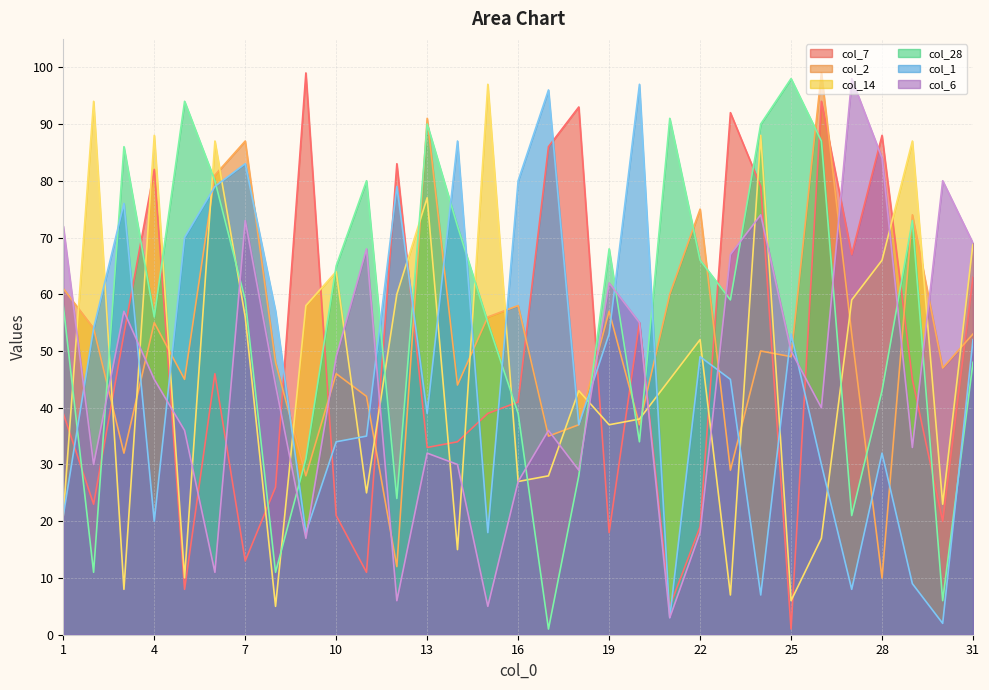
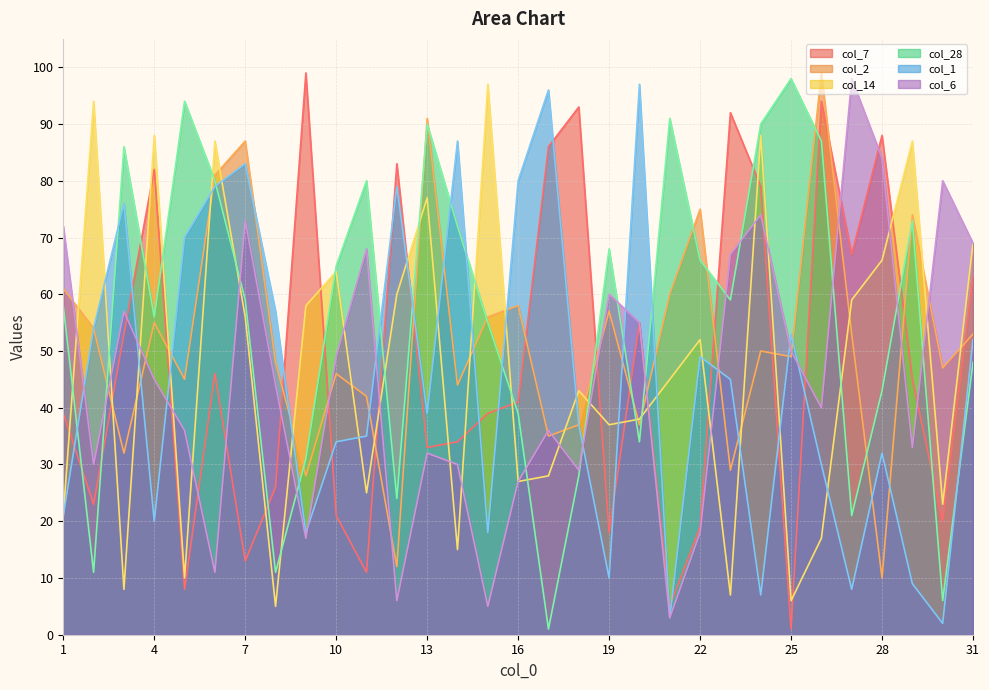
  {
    "col_14": {
      "4": 88,
      "7": 56,
      "10": 64,
      "13": 77,
      "19": 37,
      "22": 52,
      "25": 6,
      "28": 66
    },
    "col_28": {
      "1": 58,
      "4": 56,
      "7": 59,
      "10": 65,
      "13": 90,
      "16": 39,
      "19": 68,
      "22": 66,
      "25": 98,
      "28": 43,
      "31": 48
    },
    "col_1": {
      "4": 20,
      "7": 83,
      "10": 34,
      "13": 39,
      "16": 80,
-     "19": 53,
+     "19": 10,
      "22": 49,
      "25": 53,
      "28": 32,
      "31": 52
    },
    "col_6": {
      "1": 72,
      "4": 45,
      "7": 73,
      "10": 49,
      "13": 32,
-     "19": 62,
+     "19": 60,
      "22": 18,
      "25": 50,
      "28": 84
    }
  }
